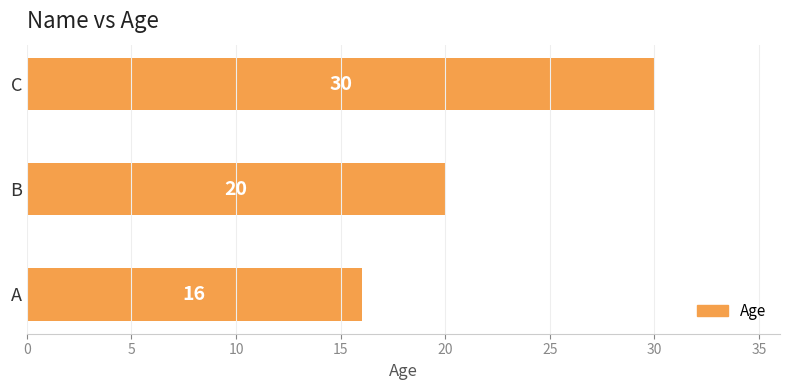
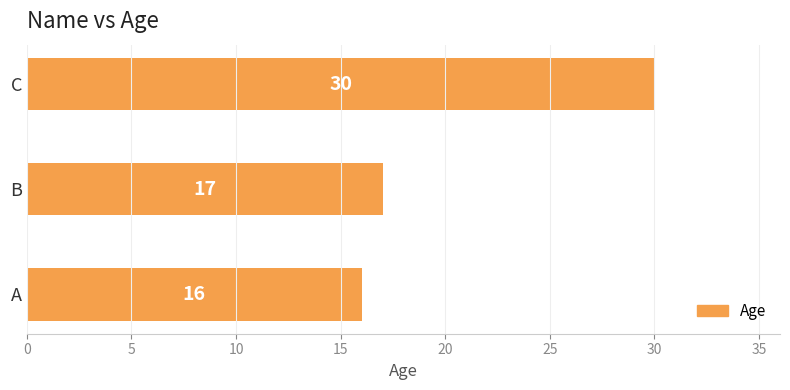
  {
    "C": 30,
-   "B": 20,
+   "B": 17,
    "A": 16
  }
